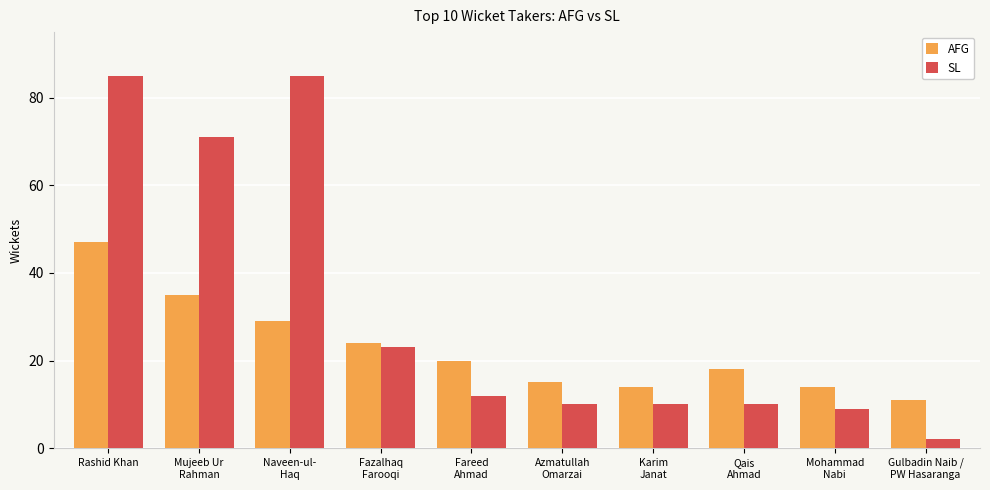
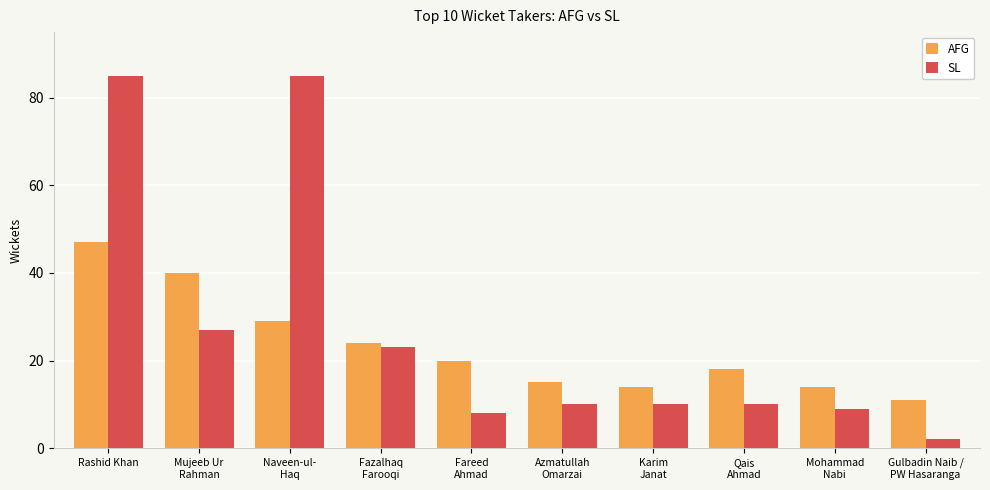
  {
    "AFG": {
      "Rashid Khan": 47,
-     "Mujeeb Ur Rahman": 35,
+     "Mujeeb Ur Rahman": 40,
      "Naveen-ul- Haq": 29,
      "Fazalhaq Farooqi": 24,
      "Fareed Ahmad": 20,
      "Azmatullah Omarzai": 15,
      "Karim Janat": 14,
      "Qais Ahmad": 18,
      "Mohammad Nabi": 14,
      "Gulbadin Naib / PW Hasaranga": 11
    },
    "SL": {
      "Rashid Khan": 85,
-     "Mujeeb Ur Rahman": 71,
+     "Mujeeb Ur Rahman": 27,
      "Naveen-ul- Haq": 85,
      "Fazalhaq Farooqi": 23,
-     "Fareed Ahmad": 12,
+     "Fareed Ahmad": 8,
      "Azmatullah Omarzai": 10,
      "Karim Janat": 10,
      "Qais Ahmad": 10,
      "Mohammad Nabi": 9,
      "Gulbadin Naib / PW Hasaranga": 2
    }
  }
